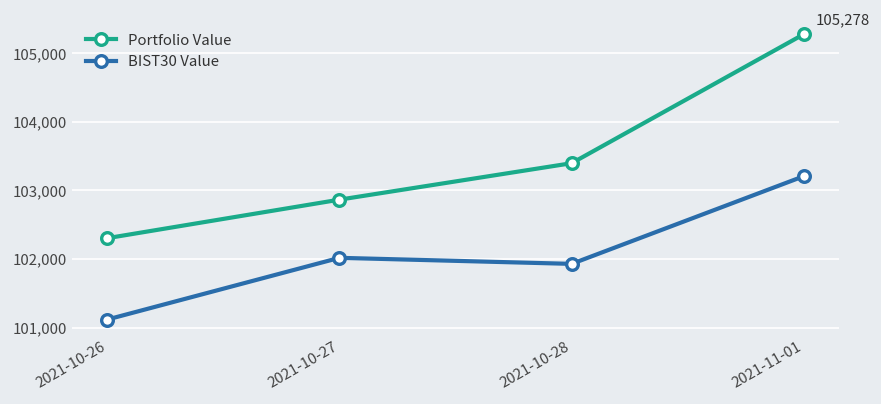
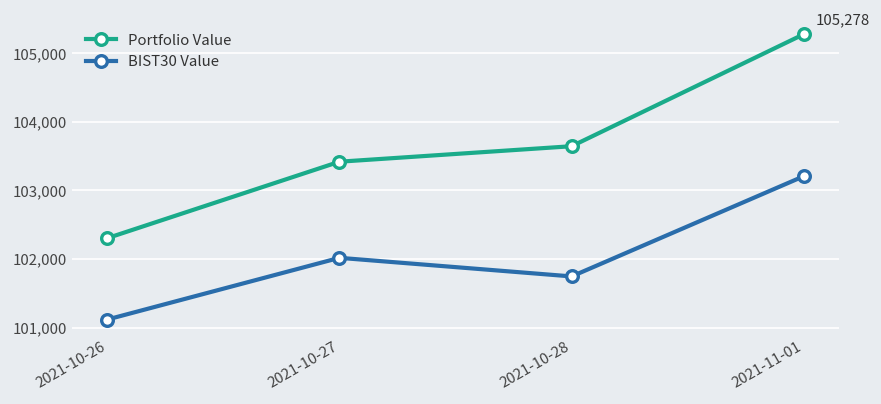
  {
    "Portfolio Value": {
      "2021-10-26": "102,300",
-     "2021-10-27": "102,900",
-     "2021-10-28": "103,400"
+     "2021-10-27": "103,400",
+     "2021-10-28": "103,600"
    },
    "BIST30 Value": {
      "2021-10-26": "101,100",
      "2021-10-27": "102,000",
-     "2021-10-28": "101,900",
+     "2021-10-28": "101,700",
      "2021-11-01": "103,200"
    }
  }
